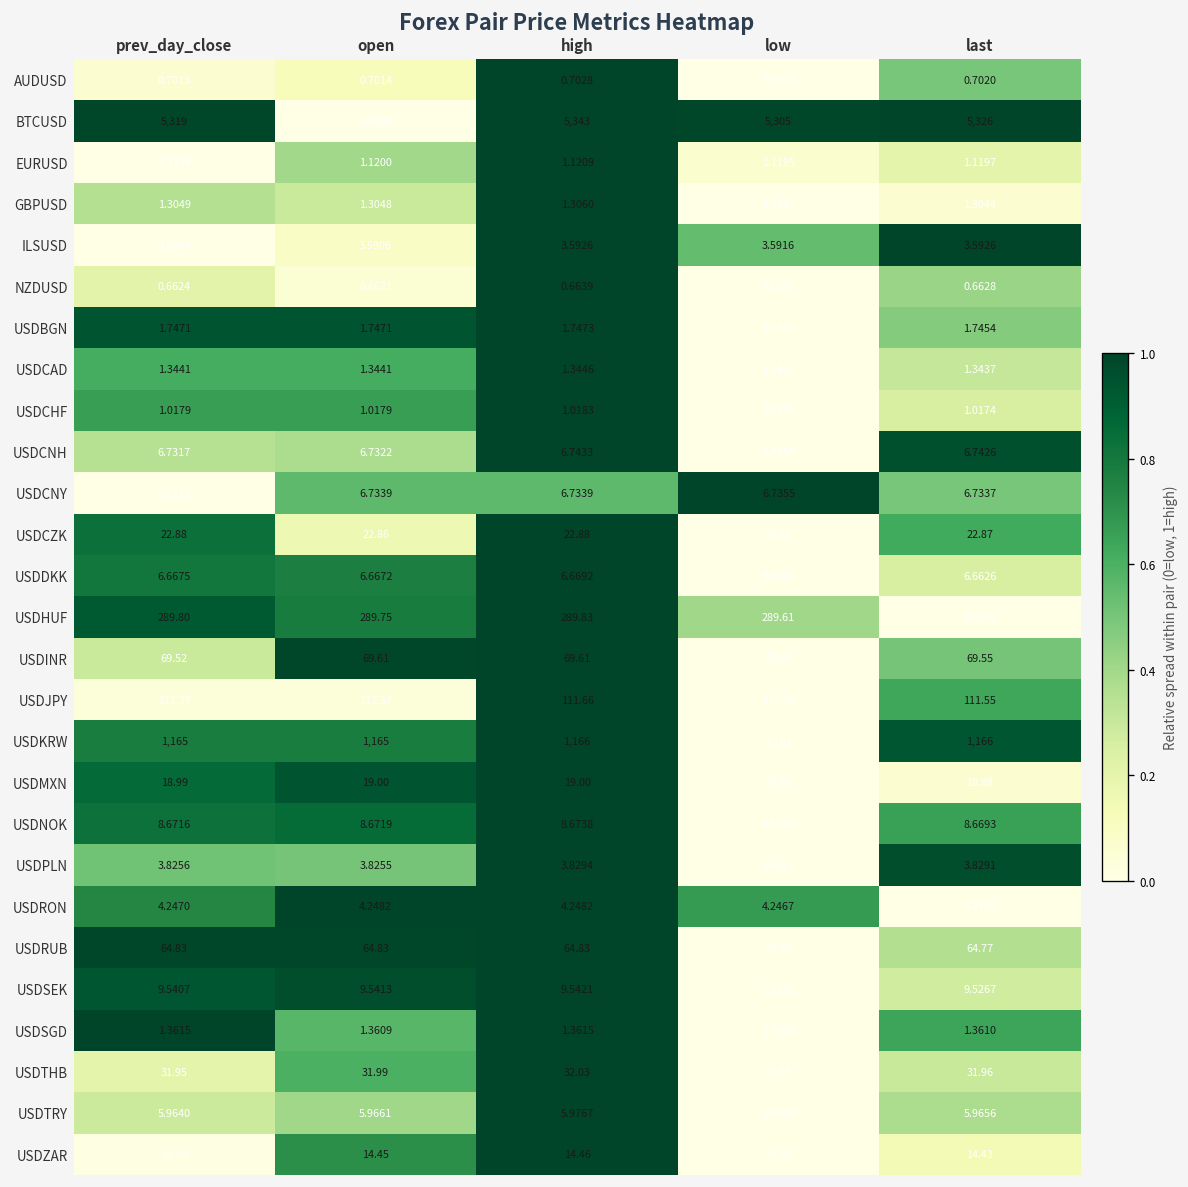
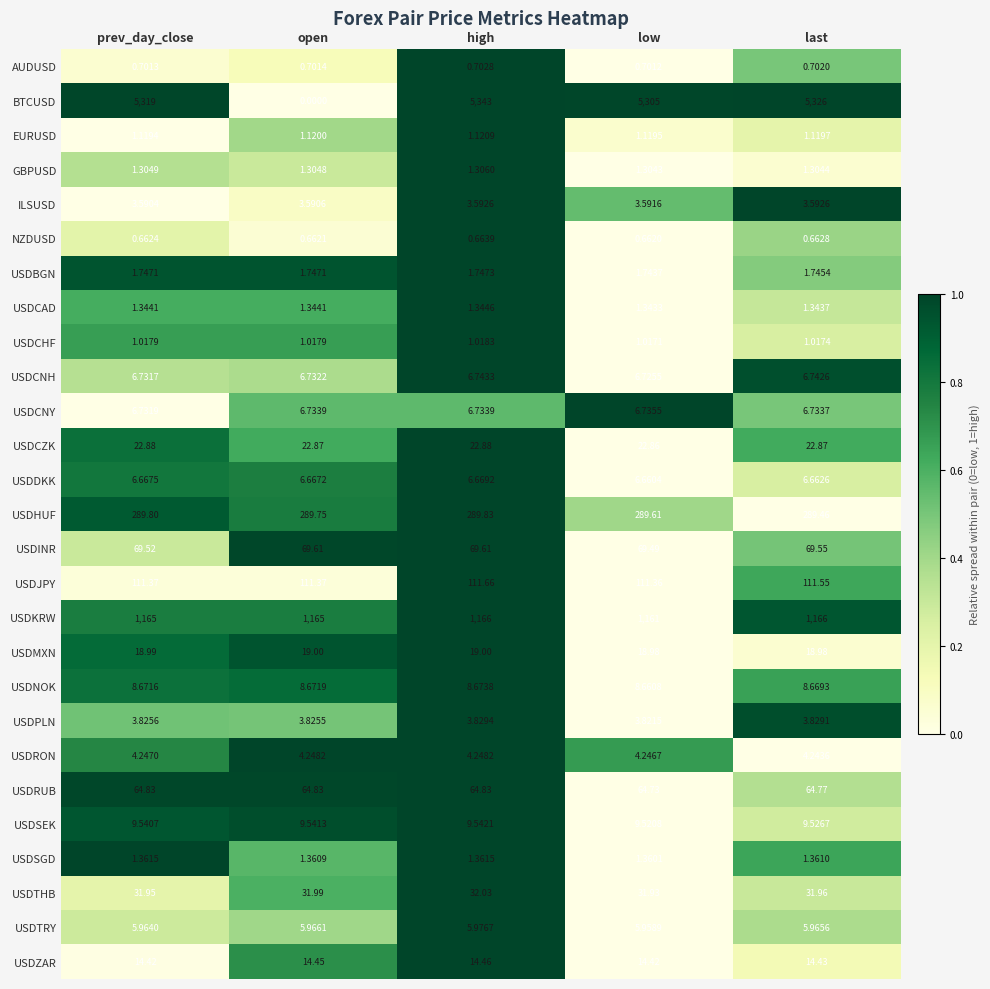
  {
    "AUDUSD": {
      "open": "0.7014",
      "last": "0.7020"
    },
    "EURUSD": {
      "open": "1.1200",
      "low": "1.1195",
      "last": "1.1197"
    },
    "GBPUSD": {
      "prev_day_close": "1.3049",
      "open": "1.3048"
    },
    "ILSUSD": {
      "open": "3.5906",
      "low": "3.5916"
    },
    "NZDUSD": {
      "prev_day_close": "0.6624",
      "last": "0.6628"
    },
    "USDBGN": {
      "prev_day_close": "1.7471",
      "open": "1.7471",
      "last": "1.7454"
    },
    "USDCAD": {
      "prev_day_close": "1.3441",
      "open": "1.3441",
      "last": "1.3437"
    },
    "USDCHF": {
      "prev_day_close": "1.0179",
      "open": "1.0179",
      "last": "1.0174"
    },
    "USDCNH": {
      "prev_day_close": "6.7317",
      "open": "6.7322",
      "last": "6.7426"
    },
    "USDCNY": {
      "open": "6.7339",
      "high": "6.7339",
      "last": "6.7337"
    },
    "USDCZK": {
      "prev_day_close": "22.88",
-     "open": "22.86",
+     "open": "22.87",
      "last": "22.87"
    },
    "USDDKK": {
      "prev_day_close": "6.6675",
      "open": "6.6672",
      "last": "6.6626"
    },
    "USDHUF": {
      "prev_day_close": "289.80",
      "open": "289.75",
      "low": "289.61"
    },
    "USDINR": {
      "prev_day_close": "69.52",
      "last": "69.55"
    },
    "USDJPY": {
      "last": "111.55"
    },
    "USDKRW": {
      "prev_day_close": "1,165",
      "open": "1,165",
      "last": "1,166"
    },
    "USDMXN": {
      "prev_day_close": "18.99",
      "open": "19.00"
    },
    "USDNOK": {
      "prev_day_close": "8.6716",
      "open": "8.6719",
      "last": "8.6693"
    },
    "USDPLN": {
      "prev_day_close": "3.8256",
      "open": "3.8255",
      "last": "3.8291"
    },
    "USDRON": {
      "prev_day_close": "4.2470",
      "low": "4.2467"
    },
    "USDRUB": {
      "last": "64.77"
    },
    "USDSEK": {
      "prev_day_close": "9.5407",
      "open": "9.5413",
      "last": "9.5267"
    },
    "USDSGD": {
      "open": "1.3609",
      "last": "1.3610"
    },
    "USDTHB": {
      "prev_day_close": "31.95",
      "open": "31.99",
      "last": "31.96"
    },
    "USDTRY": {
      "prev_day_close": "5.9640",
      "open": "5.9661",
      "last": "5.9656"
    },
    "USDZAR": {
      "open": "14.45",
      "last": "14.43"
    }
  }
